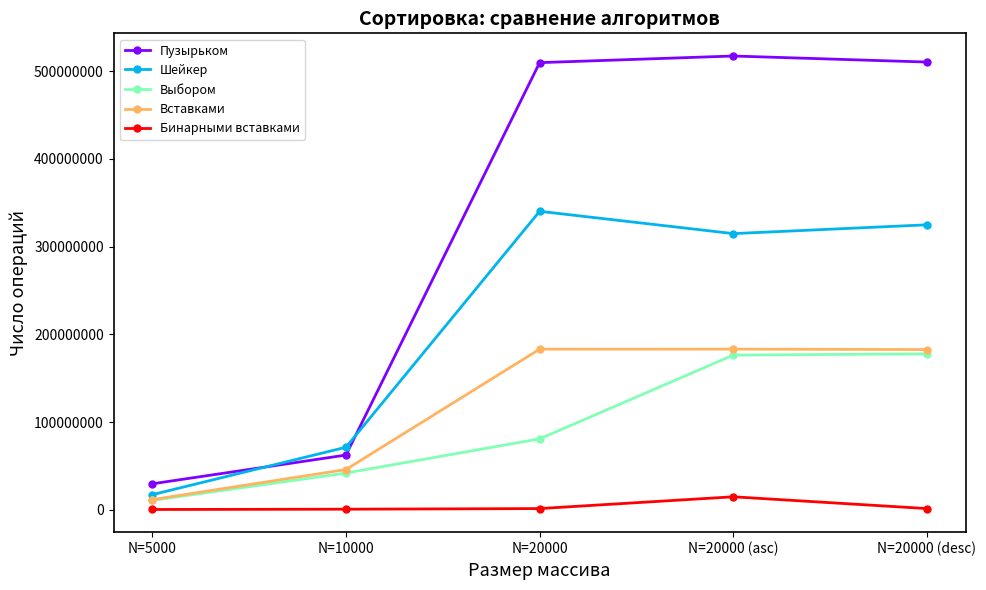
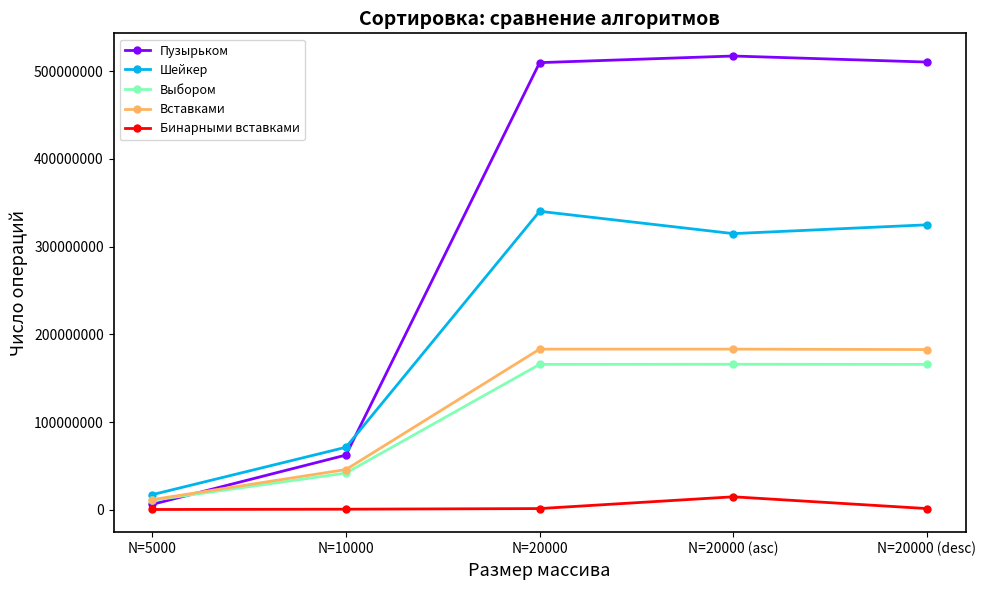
  {
    "Пузырьком": {
-     "N=5000": 30000000,
+     "N=5000": 10000000,
      "N=10000": 60000000,
      "N=20000": 510000000,
      "N=20000 (asc)": 520000000,
      "N=20000 (desc)": 510000000
    },
    "Шейкер": {
      "N=5000": 20000000,
      "N=10000": 70000000,
      "N=20000": 340000000,
      "N=20000 (asc)": 310000000,
      "N=20000 (desc)": 320000000
    },
    "Выбором": {
      "N=10000": 40000000,
-     "N=20000": 80000000,
-     "N=20000 (asc)": 180000000,
-     "N=20000 (desc)": 180000000
+     "N=20000": 170000000,
+     "N=20000 (asc)": 170000000,
+     "N=20000 (desc)": 170000000
    },
    "Вставками": {
      "N=10000": 50000000,
      "N=20000": 180000000,
      "N=20000 (asc)": 180000000,
      "N=20000 (desc)": 180000000
    },
    "Бинарными вставками": {
      "N=5000": 0,
      "N=10000": 0,
      "N=20000": 0,
      "N=20000 (asc)": 10000000,
      "N=20000 (desc)": 0
    }
  }
